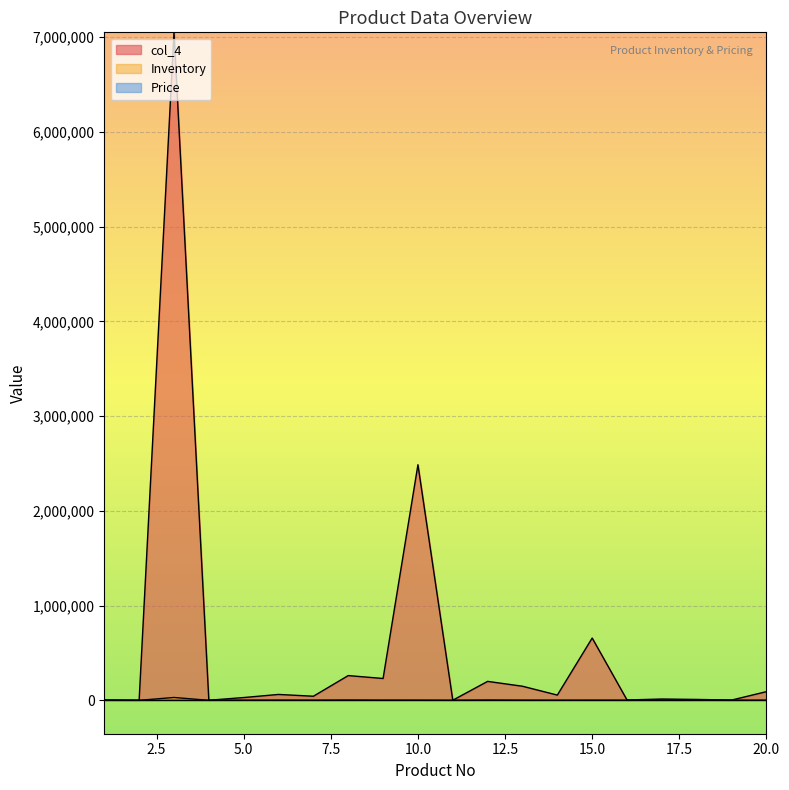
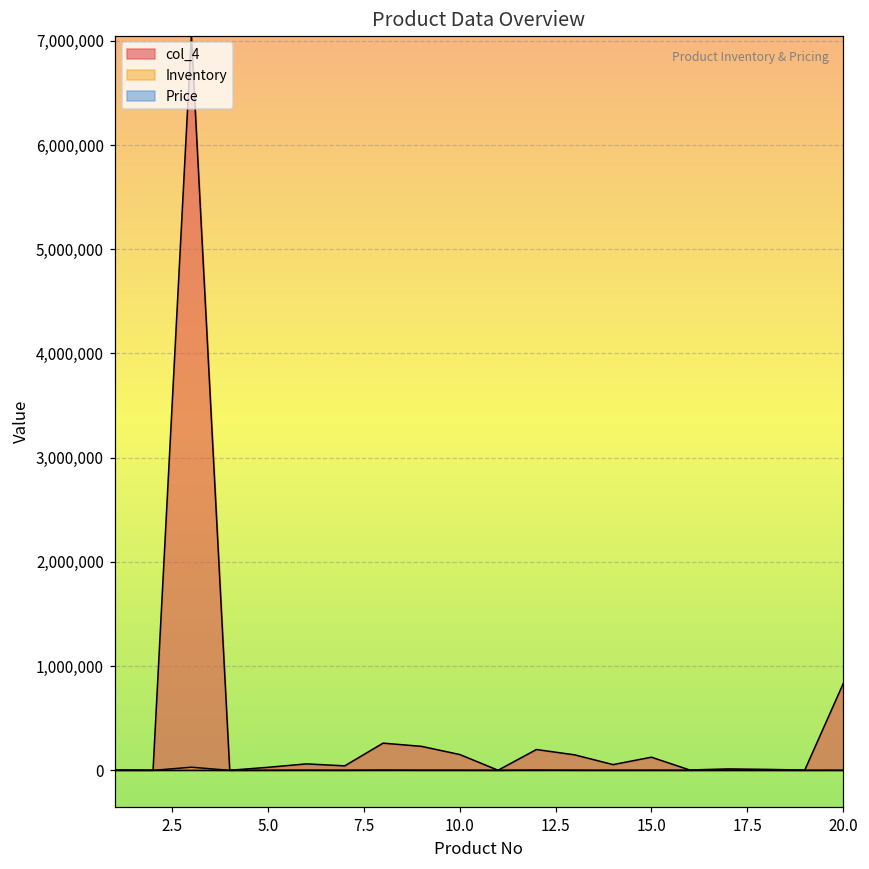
  {
    "col_4": {
      "5.0": "0",
-     "10.0": "2,500,000",
-     "15.0": "700,000",
-     "20.0": "100,000"
+     "10.0": "200,000",
+     "15.0": "100,000",
+     "20.0": "800,000"
    }
  }
